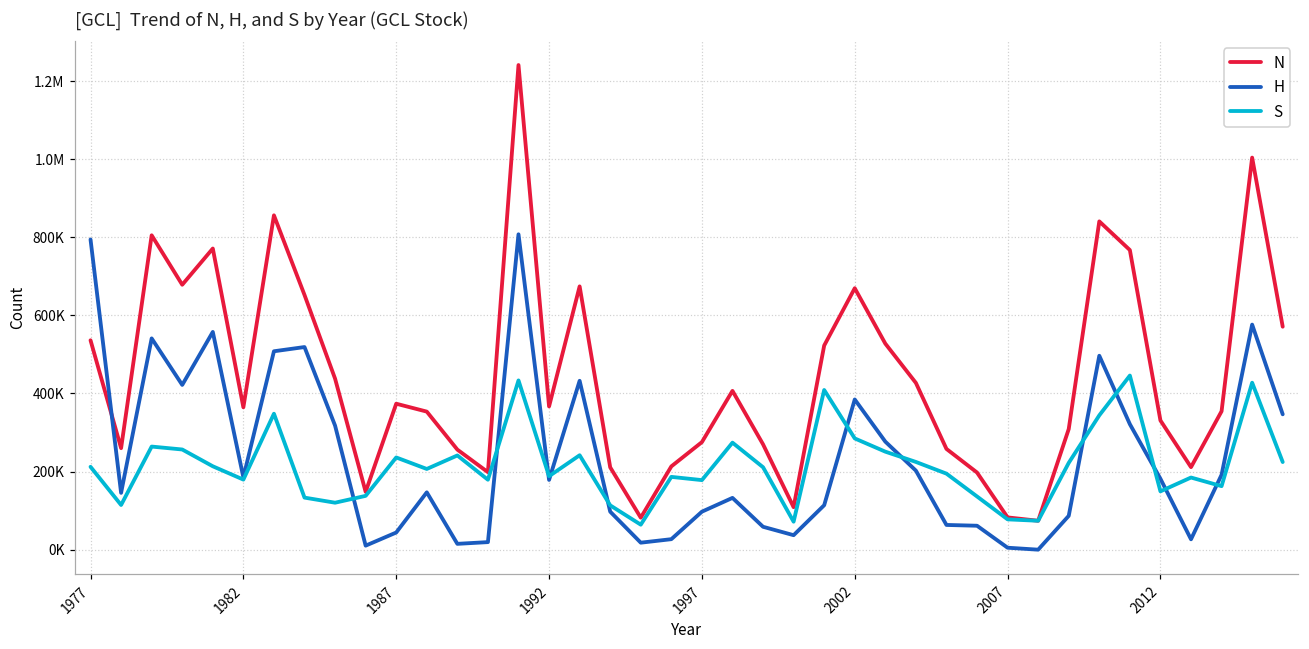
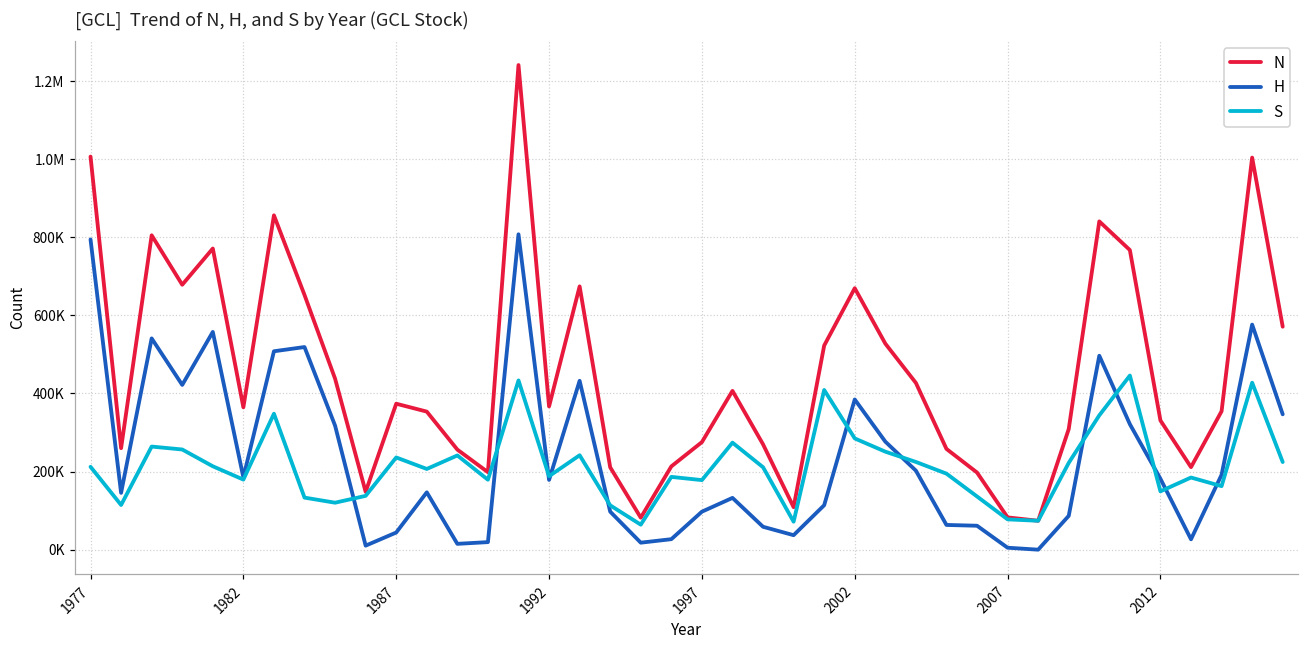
  {
    "N": {
-     "1977": 540000,
+     "1977": 1010000,
      "1982": 360000,
      "1987": 370000,
      "1992": 370000,
      "1997": 280000,
      "2002": 670000,
      "2012": 330000
    },
    "H": {
      "1977": 790000,
      "1987": 40000,
      "1992": 180000,
      "1997": 100000,
      "2002": 380000,
      "2007": 10000,
      "2012": 180000
    },
    "S": {
      "1977": 210000,
      "1987": 240000,
      "1992": 190000,
      "1997": 180000,
      "2002": 280000,
      "2012": 150000
    }
  }
